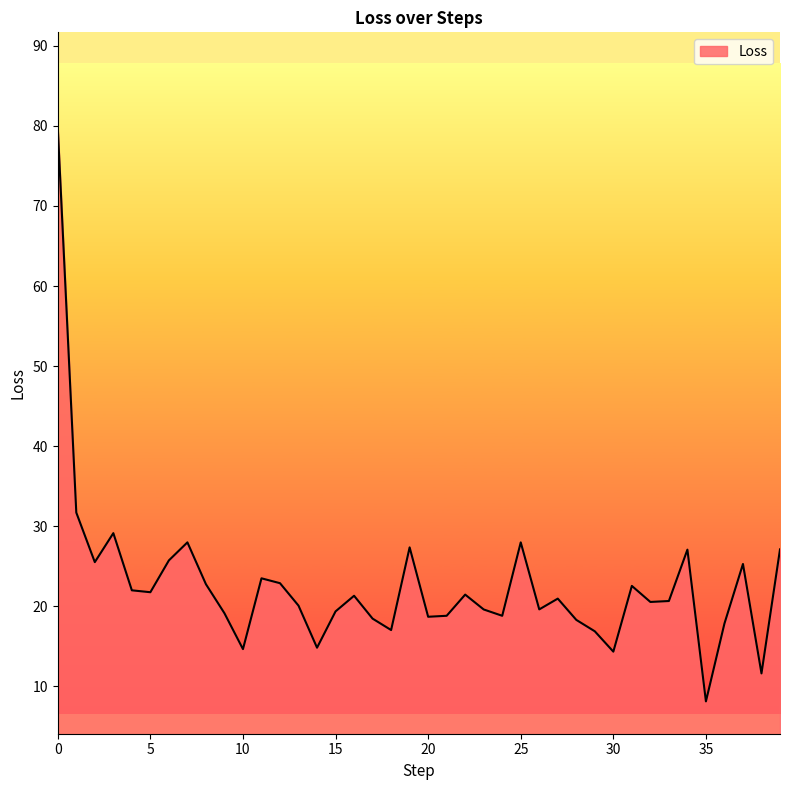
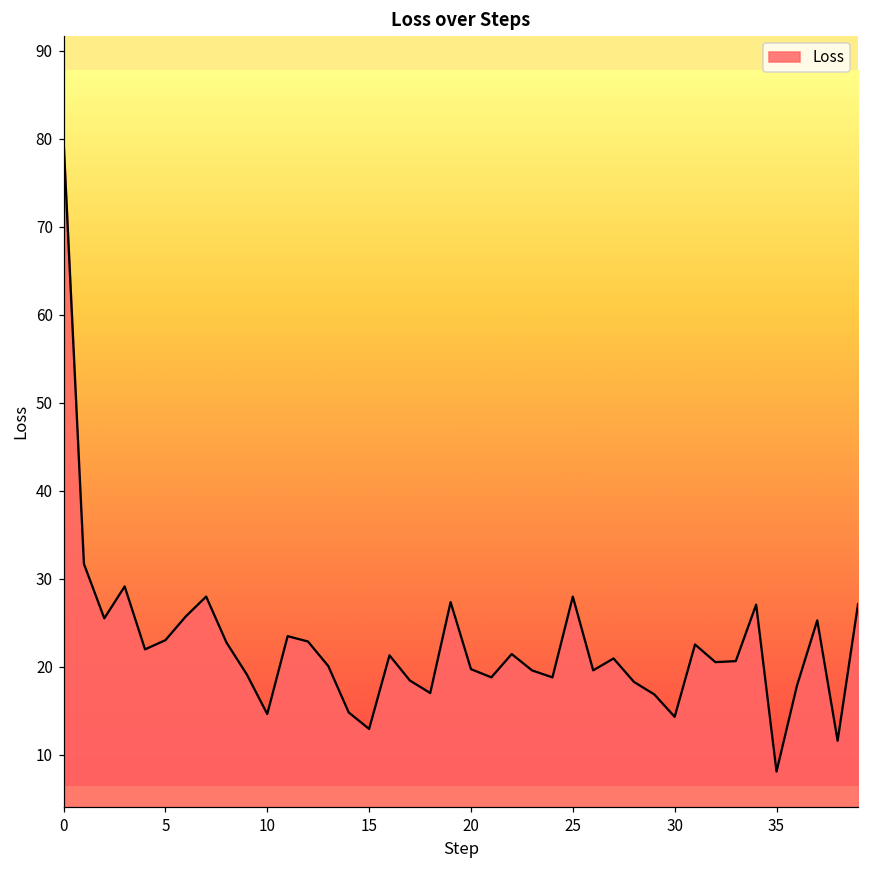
  {
    "0": 80,
-   "5": 22,
+   "5": 23,
    "10": 15,
-   "15": 19,
-   "20": 19,
+   "15": 13,
+   "20": 20,
    "25": 28,
    "30": 14,
    "35": 8
  }
